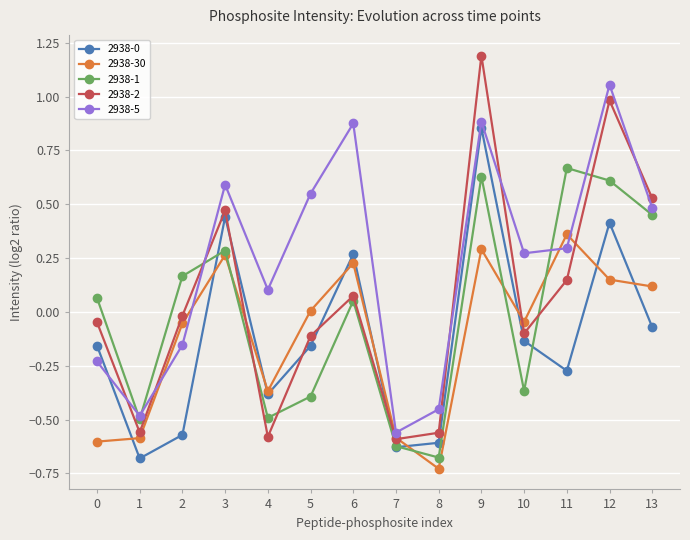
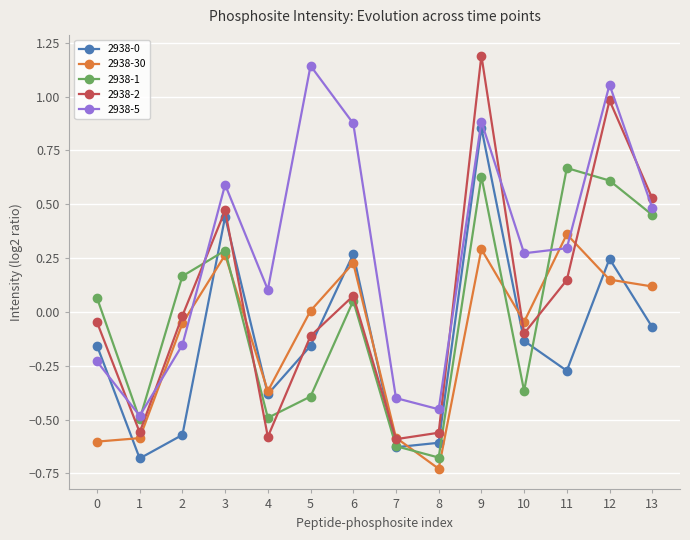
  {
    "2938-0": {
      "0": -0.16,
      "1": -0.68,
      "2": -0.57,
      "3": 0.44,
      "4": -0.38,
      "5": -0.16,
      "6": 0.27,
      "8": -0.61,
      "9": 0.86,
      "10": -0.13,
      "11": -0.27,
-     "12": 0.41,
+     "12": 0.25,
      "13": -0.07
    },
    "2938-1": {
      "0": 0.07,
      "1": -0.50,
      "2": 0.17,
      "3": 0.28,
      "4": -0.49,
      "5": -0.39,
      "6": 0.05,
      "8": -0.68,
      "9": 0.63,
      "10": -0.37,
      "11": 0.67,
      "12": 0.61,
      "13": 0.45
    },
    "2938-5": {
      "0": -0.23,
      "1": -0.48,
      "2": -0.15,
      "3": 0.59,
      "4": 0.10,
-     "5": 0.55,
+     "5": 1.14,
      "6": 0.88,
-     "7": -0.56,
+     "7": -0.40,
      "8": -0.45,
      "9": 0.88,
      "10": 0.27,
      "11": 0.30,
      "12": 1.06,
      "13": 0.48
    }
  }
